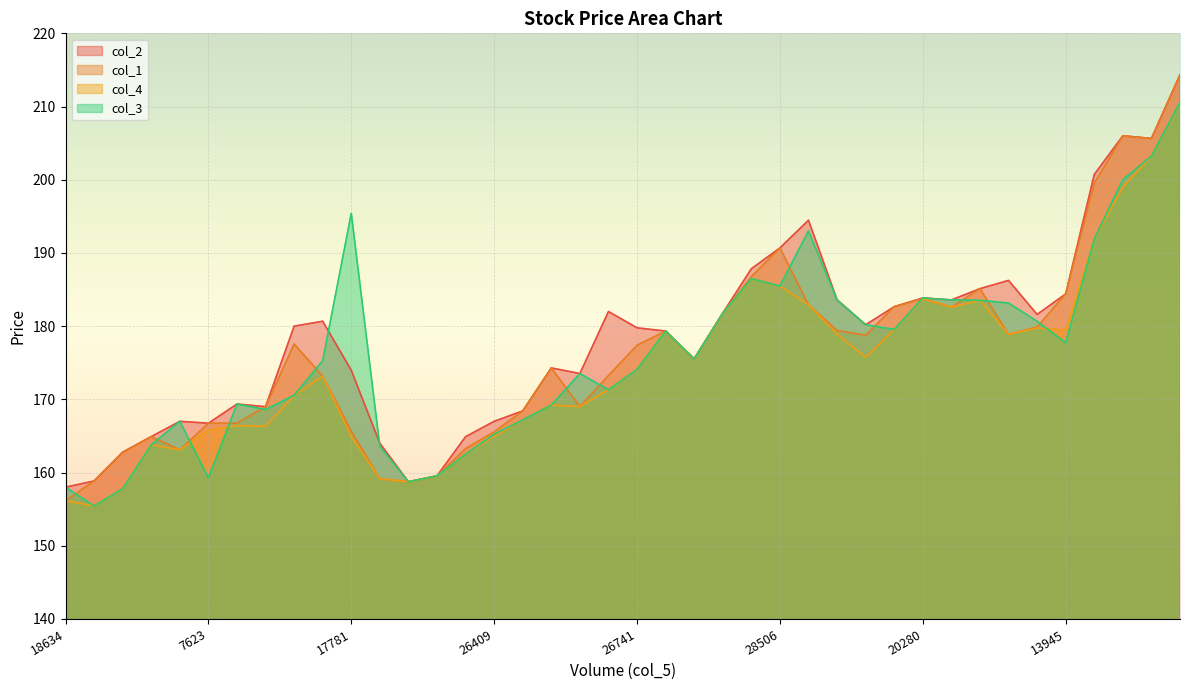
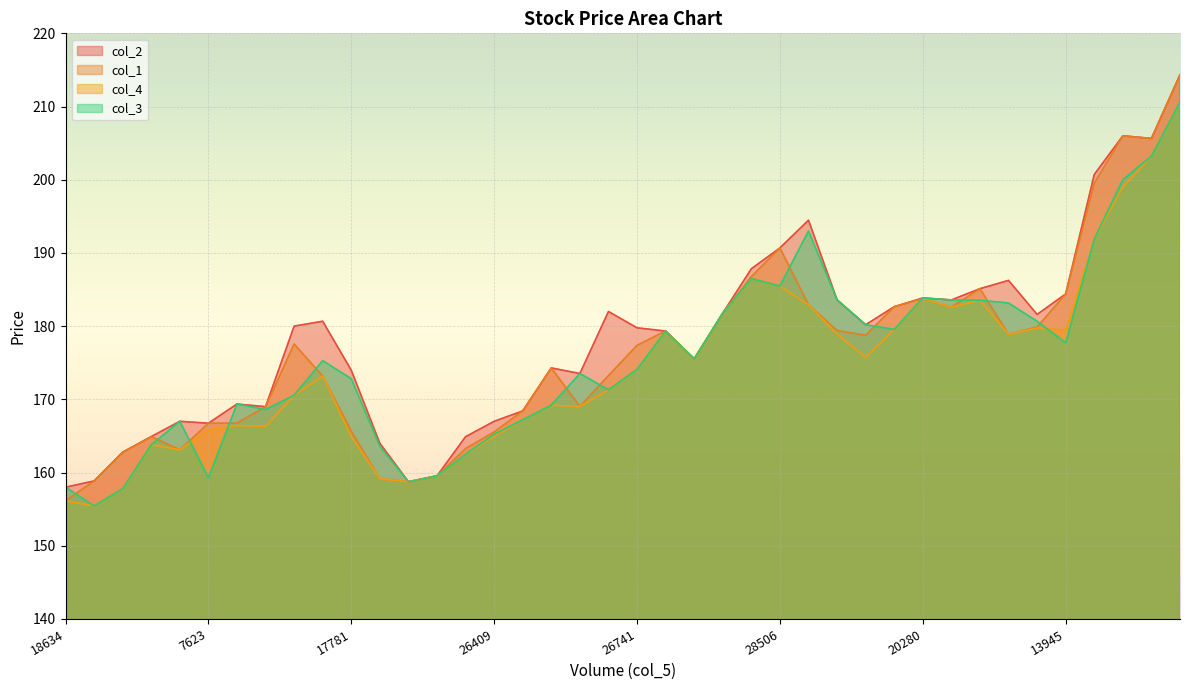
  {
    "col_3": {
      "7623": 159,
-     "17781": 195,
+     "17781": 173,
      "13945": 178
    }
  }
